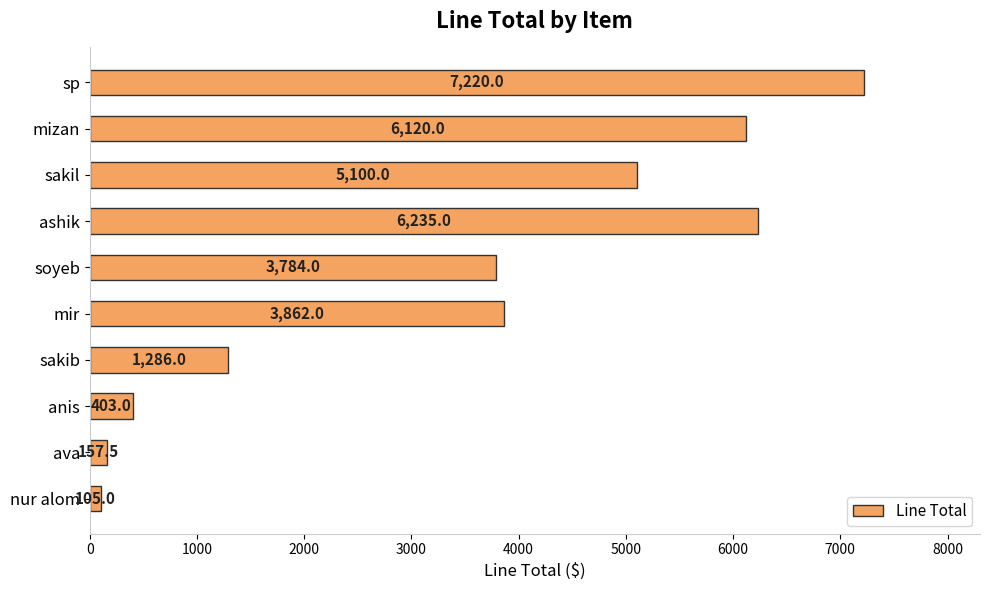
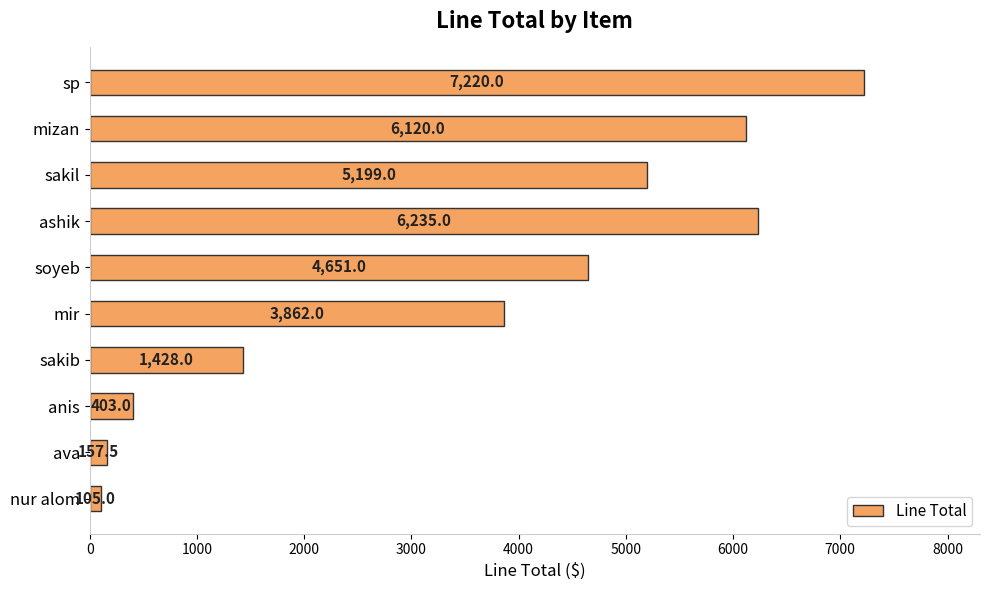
  {
    "sp": "7,220.0",
    "mizan": "6,120.0",
-   "sakil": "5,100.0",
+   "sakil": "5,199.0",
    "ashik": "6,235.0",
-   "soyeb": "3,784.0",
+   "soyeb": "4,651.0",
    "mir": "3,862.0",
-   "sakib": "1,286.0",
+   "sakib": "1,428.0",
    "anis": "403.0",
    "ava": "157.5",
    "nur alom": "105.0"
  }
